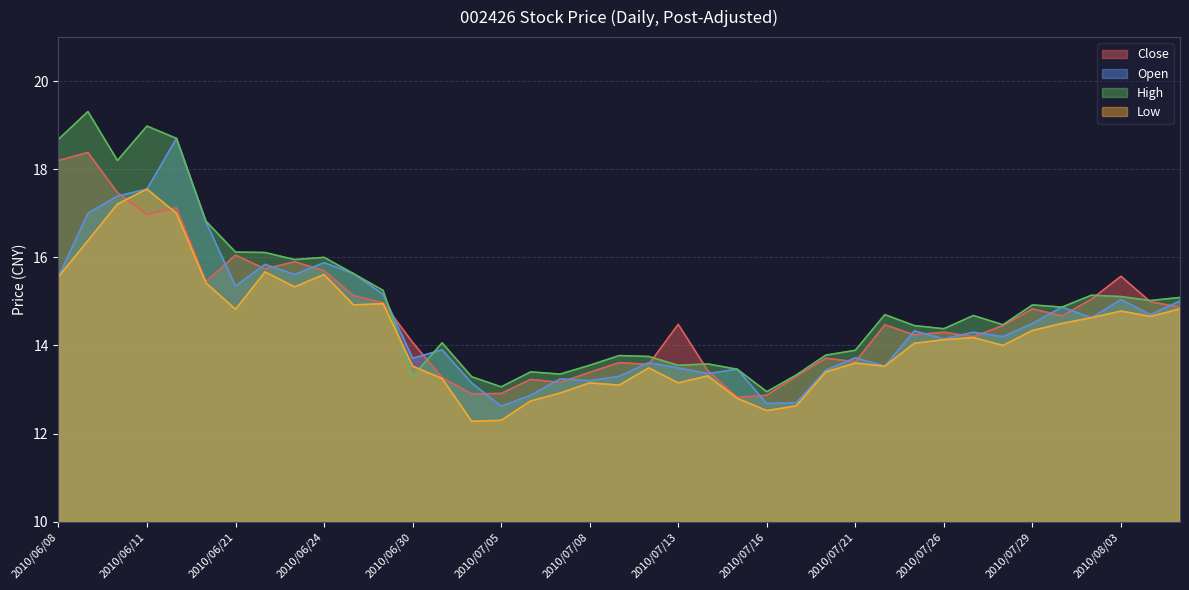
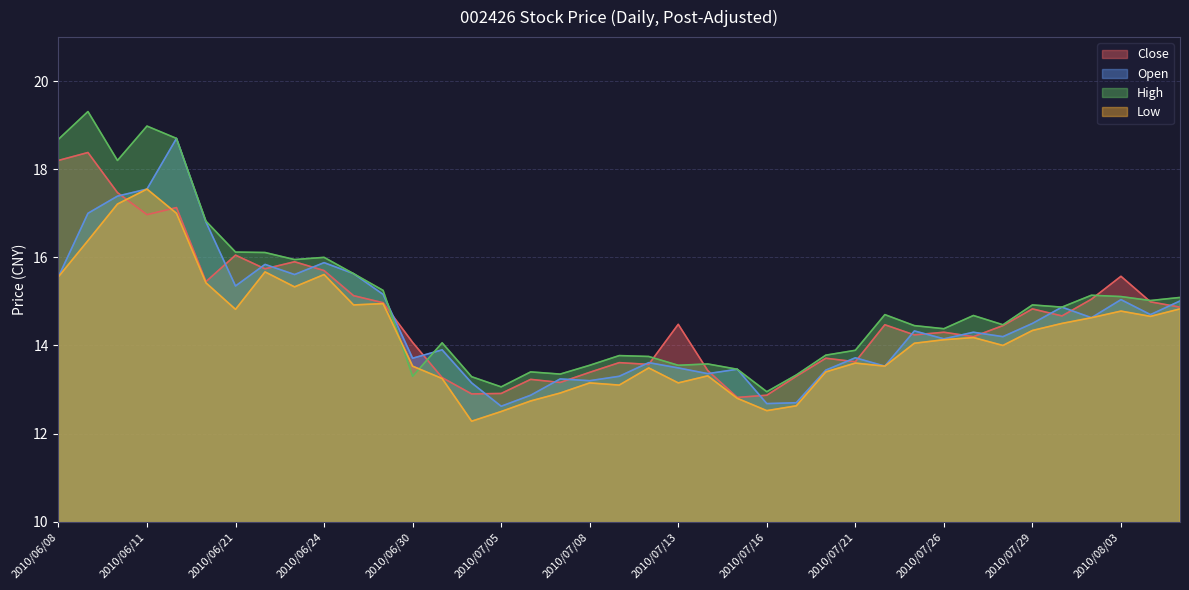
  {
    "Close": {
      "2010/06/08": 18.2,
      "2010/06/11": 17.0,
      "2010/06/21": 16.1,
      "2010/06/24": 15.7,
      "2010/06/30": 14.1,
      "2010/07/05": 12.9,
      "2010/07/08": 13.4,
      "2010/07/13": 14.5,
      "2010/07/16": 12.9,
      "2010/07/26": 14.3,
      "2010/07/29": 14.8,
      "2010/08/03": 15.6
    },
    "Open": {
      "2010/06/21": 15.4,
      "2010/06/24": 15.9,
      "2010/06/30": 13.7,
      "2010/07/05": 12.6,
      "2010/07/13": 13.5,
      "2010/07/16": 12.7,
      "2010/07/21": 13.7,
      "2010/07/29": 14.5,
      "2010/08/03": 15.0
    },
    "High": {
      "2010/06/08": 18.7,
      "2010/06/11": 19.0,
      "2010/06/21": 16.1,
      "2010/06/24": 16.0,
      "2010/06/30": 13.3,
      "2010/07/05": 13.1,
      "2010/07/08": 13.6,
      "2010/07/13": 13.6,
      "2010/07/16": 13.0,
      "2010/07/21": 13.9,
      "2010/07/26": 14.4,
      "2010/07/29": 14.9,
      "2010/08/03": 15.1
    },
    "Low": {
      "2010/06/21": 14.8,
      "2010/06/24": 15.6,
      "2010/06/30": 13.5,
-     "2010/07/05": 12.3,
+     "2010/07/05": 12.5,
      "2010/07/13": 13.2,
      "2010/07/16": 12.5,
      "2010/07/29": 14.3,
      "2010/08/03": 14.8
    }
  }
